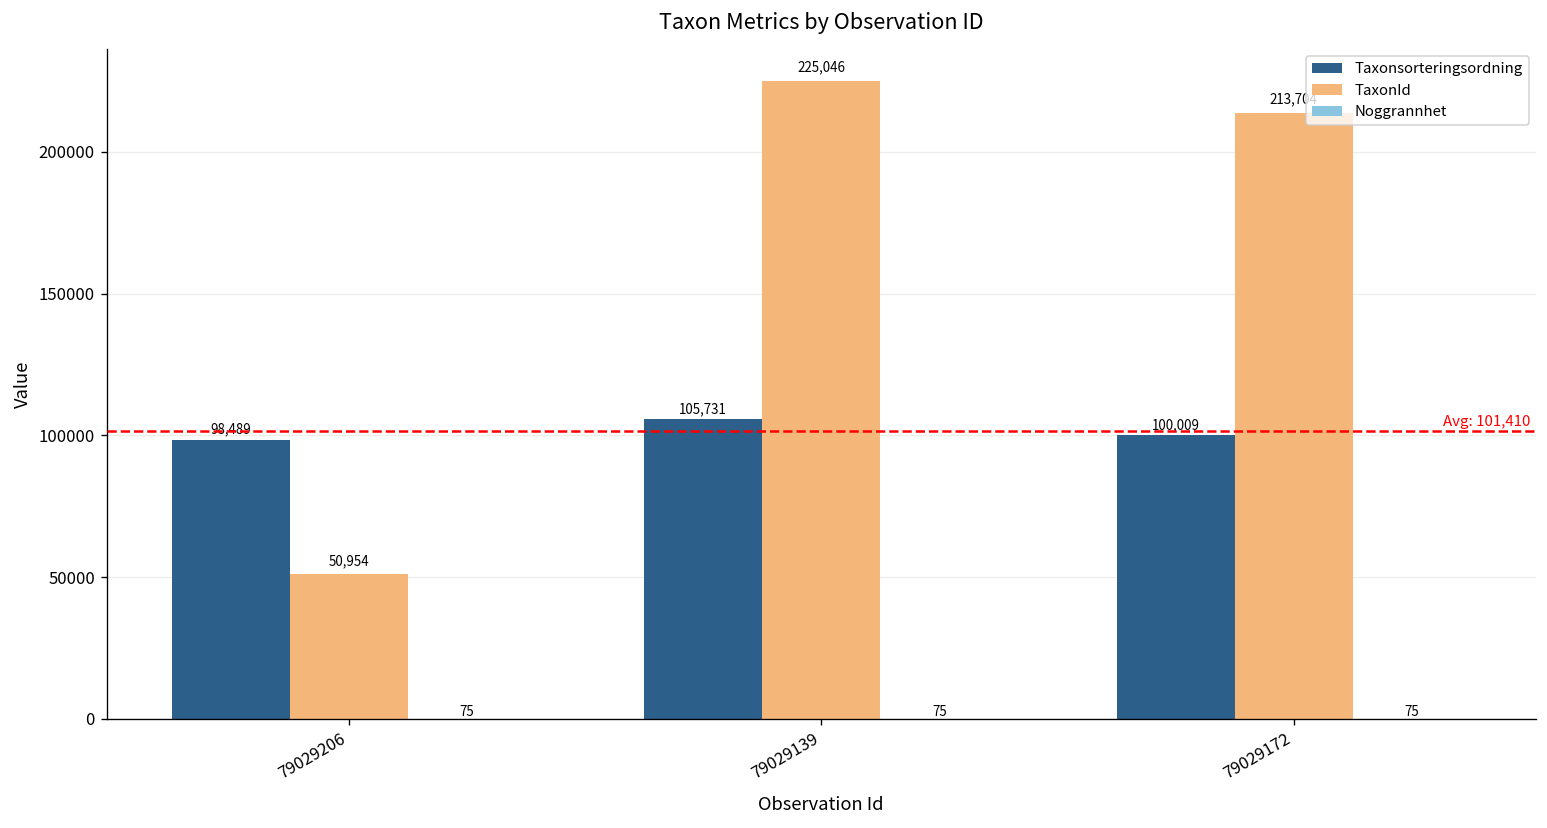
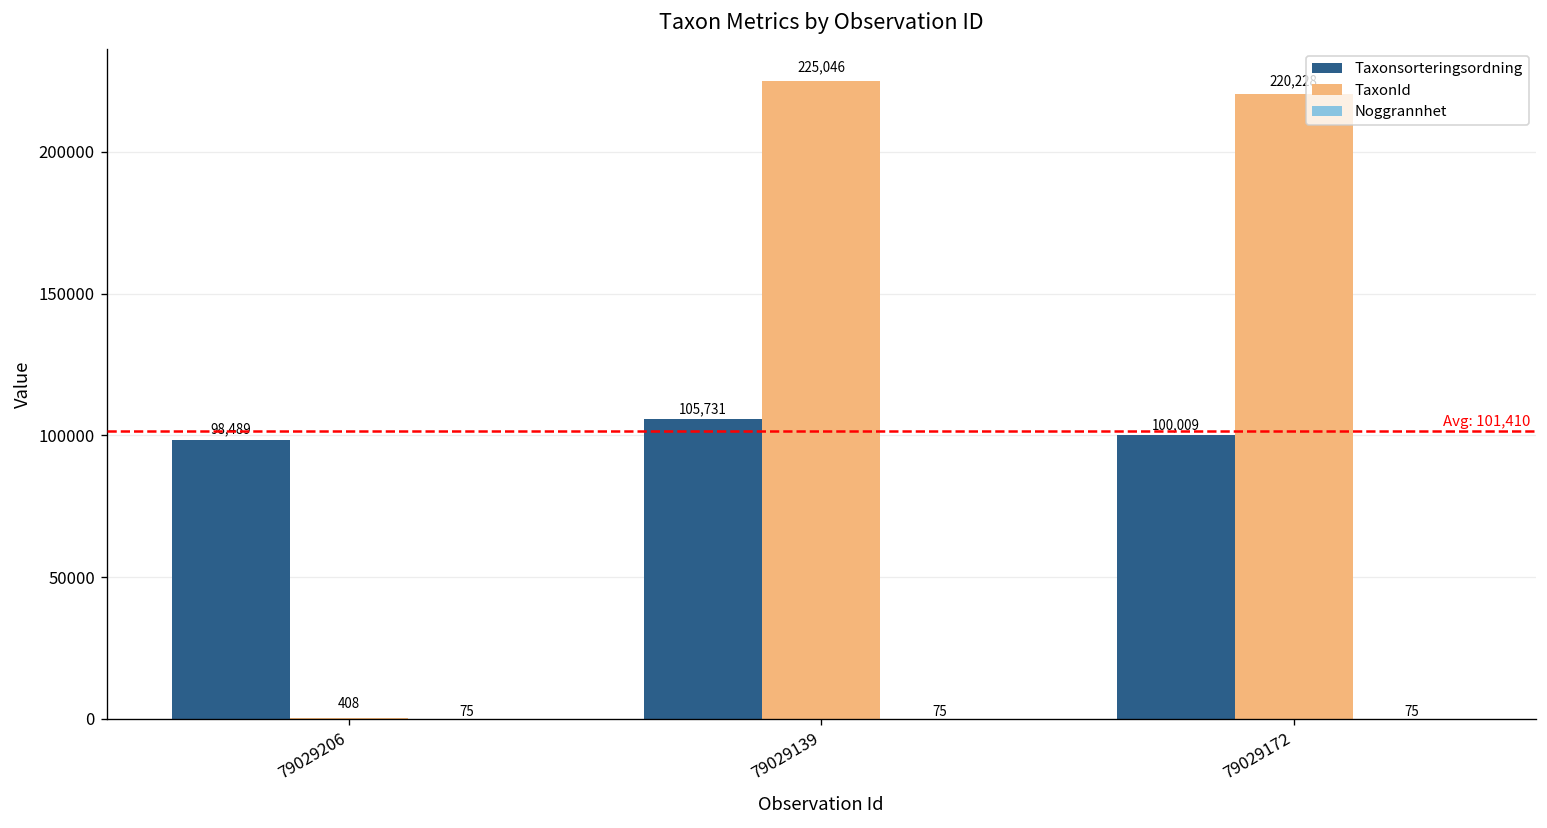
  {
    "Taxonsorteringsordning": {
      "79029206": "98,489",
      "79029139": "105,731",
      "79029172": "100,009"
    },
    "TaxonId": {
-     "79029206": "50,954",
+     "79029206": "408",
      "79029139": "225,046",
-     "79029172": "214000"
+     "79029172": "220000"
    },
    "Noggrannhet": {
      "79029206": "75",
      "79029139": "75",
      "79029172": "75"
    }
  }
